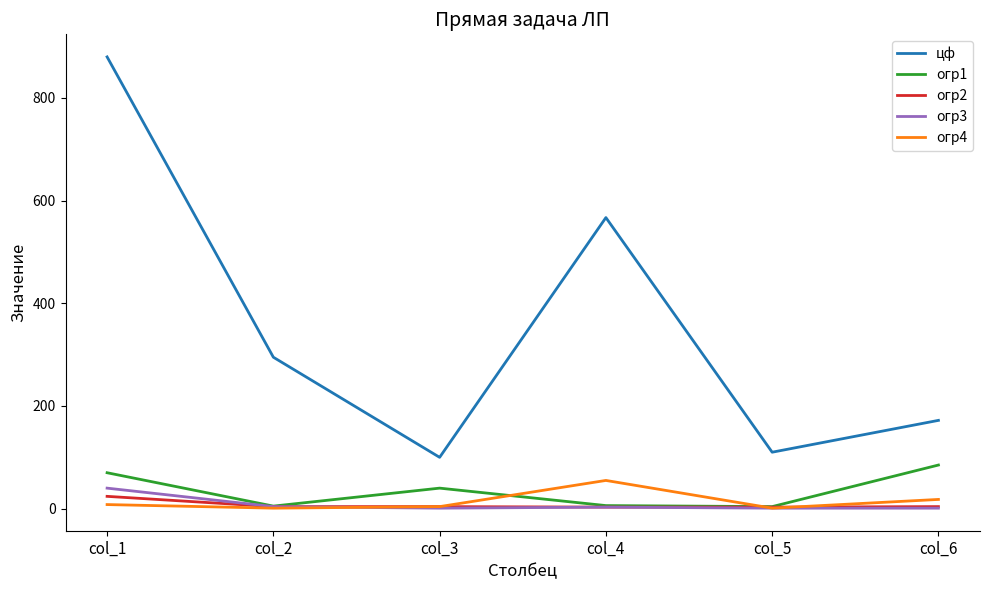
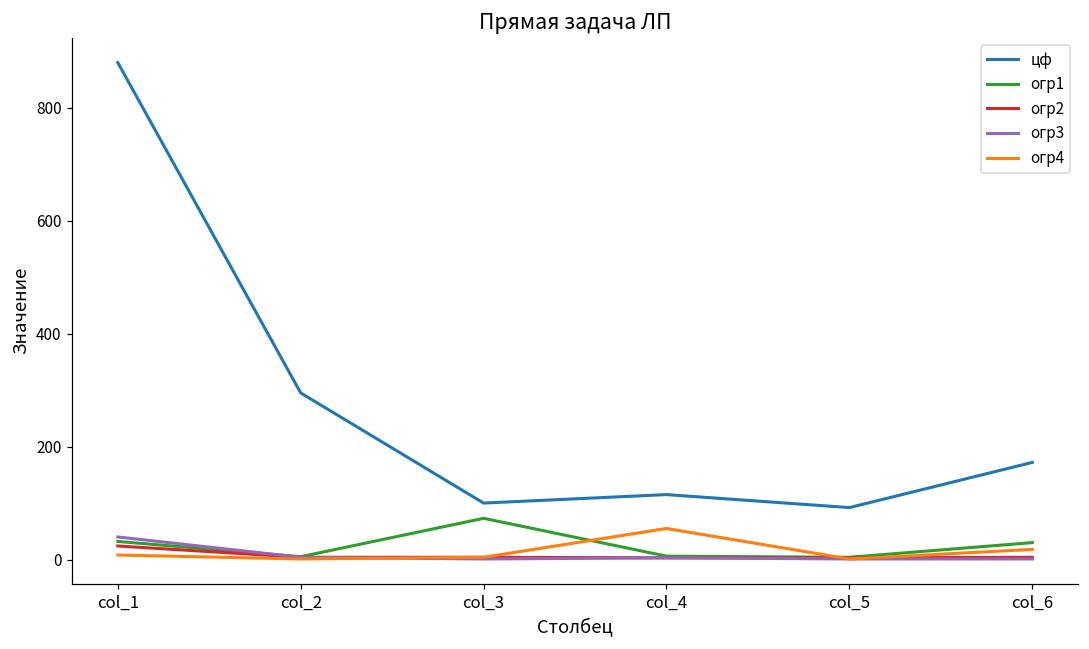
  {
    "цф": {
      "col_1": 880,
      "col_2": 300,
      "col_3": 100,
-     "col_4": 570,
-     "col_5": 110,
+     "col_4": 120,
+     "col_5": 90,
      "col_6": 170
    },
    "огр1": {
-     "col_1": 70,
-     "col_3": 40,
-     "col_6": 90
+     "col_1": 30,
+     "col_3": 70,
+     "col_6": 30
    },
    "огр2": {
      "col_1": 20
    },
    "огр3": {
      "col_1": 40
    },
    "огр4": {
      "col_1": 10,
      "col_4": 60,
      "col_6": 20
    }
  }
